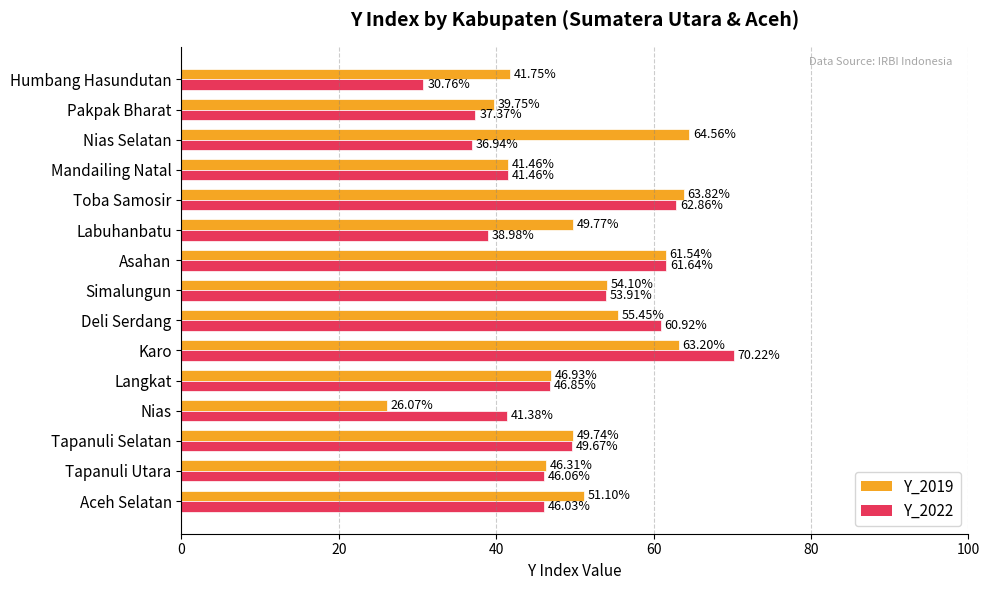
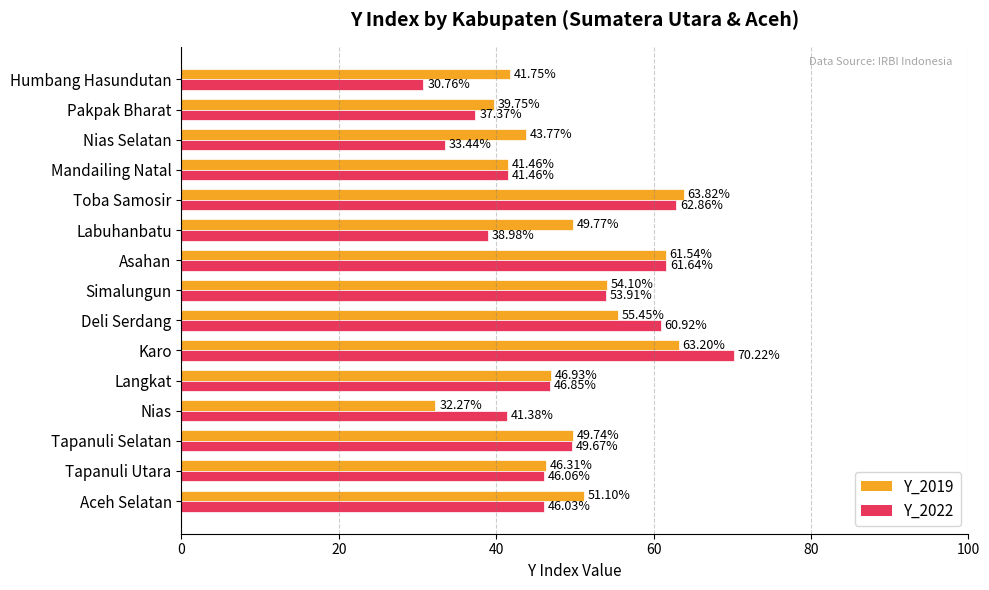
  {
    "Y_2019": {
      "Humbang Hasundutan": "41.75%",
      "Pakpak Bharat": "39.75%",
-     "Nias Selatan": "64.56%",
+     "Nias Selatan": "43.77%",
      "Labuhanbatu": "49.77%",
      "Deli Serdang": "55.45%",
      "Karo": "63.20%",
-     "Nias": "26.07%",
+     "Nias": "32.27%",
      "Aceh Selatan": "51.10%"
    },
    "Y_2022": {
      "Humbang Hasundutan": "30.76%",
      "Pakpak Bharat": "37.37%",
-     "Nias Selatan": "36.94%",
+     "Nias Selatan": "33.44%",
      "Labuhanbatu": "38.98%",
      "Deli Serdang": "60.92%",
      "Karo": "70.22%",
      "Nias": "41.38%",
      "Aceh Selatan": "46.03%"
    }
  }
